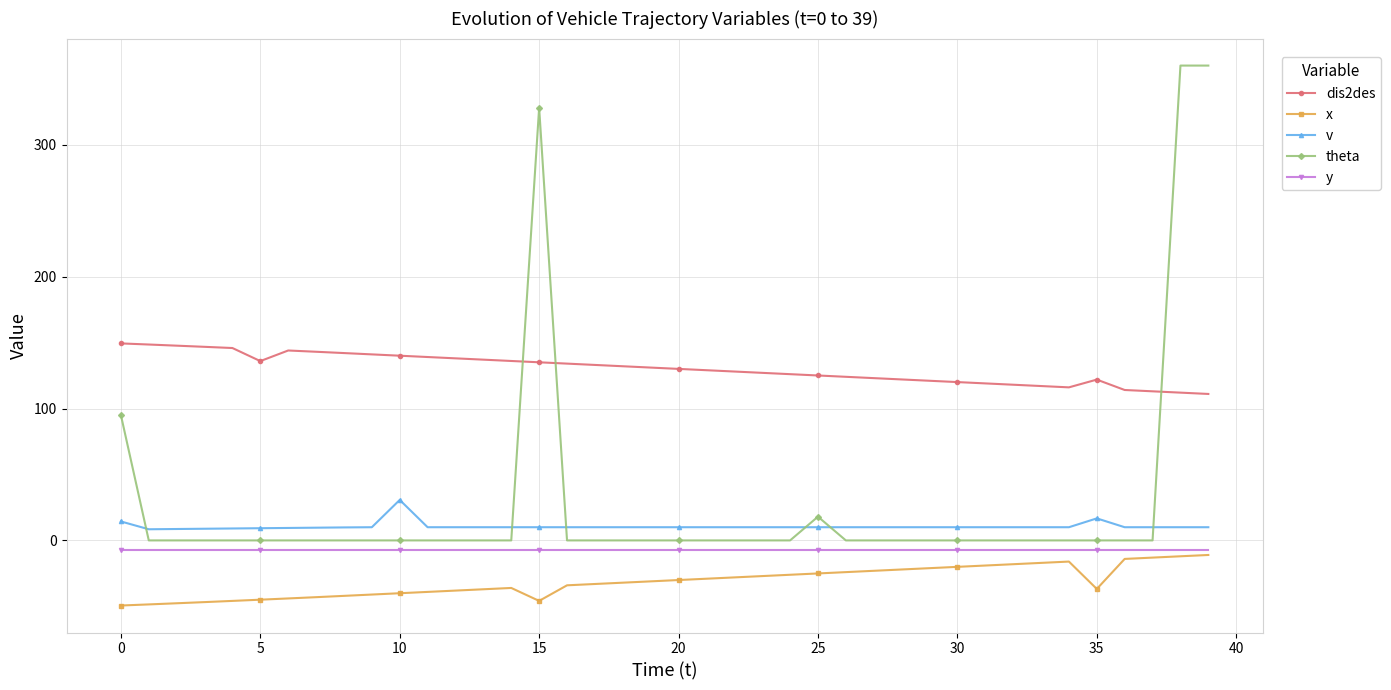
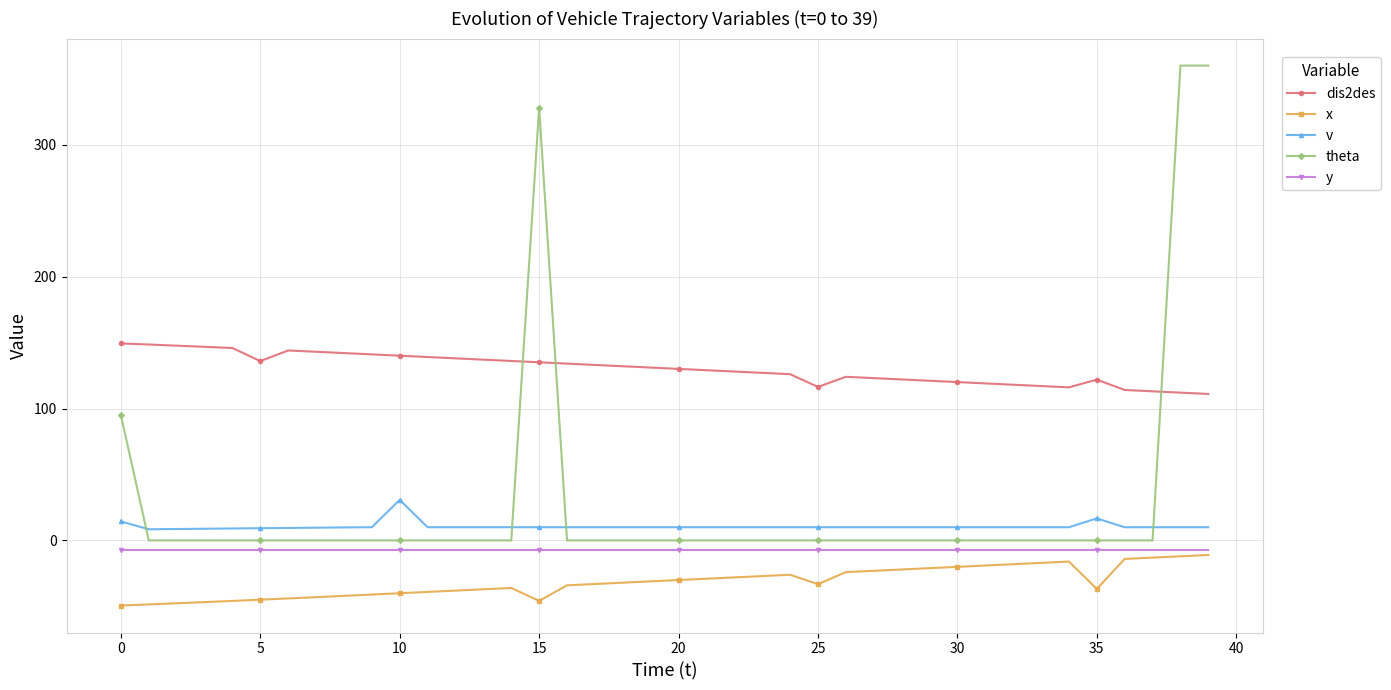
  {
    "dis2des": {
      "0": 149,
      "5": 136,
      "10": 140,
      "15": 135,
      "20": 130,
-     "25": 125,
+     "25": 116,
      "30": 120,
      "35": 122
    },
    "x": {
      "0": -49,
      "5": -45,
      "10": -40,
      "15": -46,
      "20": -30,
-     "25": -25,
+     "25": -33,
      "30": -20,
      "35": -37
    },
    "v": {
      "0": 14,
      "5": 9,
      "10": 31,
      "15": 10,
      "20": 10,
      "25": 10,
      "30": 10,
      "35": 17
    },
    "theta": {
      "0": 95,
      "5": 0,
      "10": 0,
      "15": 328,
      "20": 0,
-     "25": 18,
+     "25": 0,
      "30": 0,
      "35": 0
    },
    "y": {
      "0": -8,
      "5": -8,
      "10": -8,
      "15": -8,
      "20": -8,
      "25": -8,
      "30": -8,
      "35": -8
    }
  }
